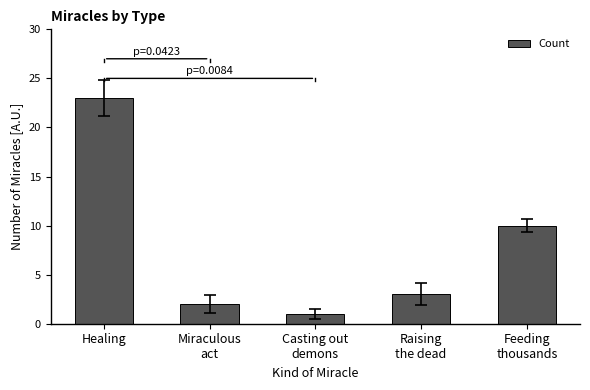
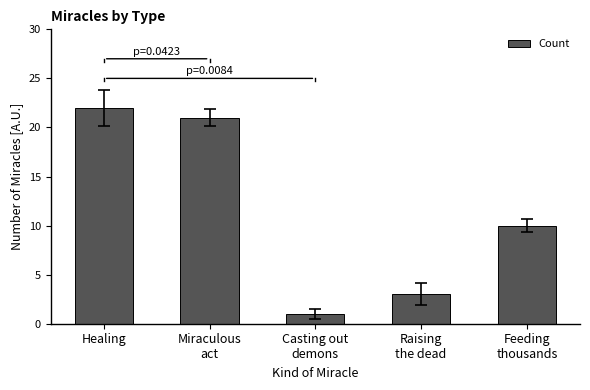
  {
    "Count": {
-     "Healing": 23,
-     "Miraculous act": 2,
+     "Healing": 22,
+     "Miraculous act": 21,
      "Casting out demons": 1,
      "Raising the dead": 3,
      "Feeding thousands": 10
    }
  }
